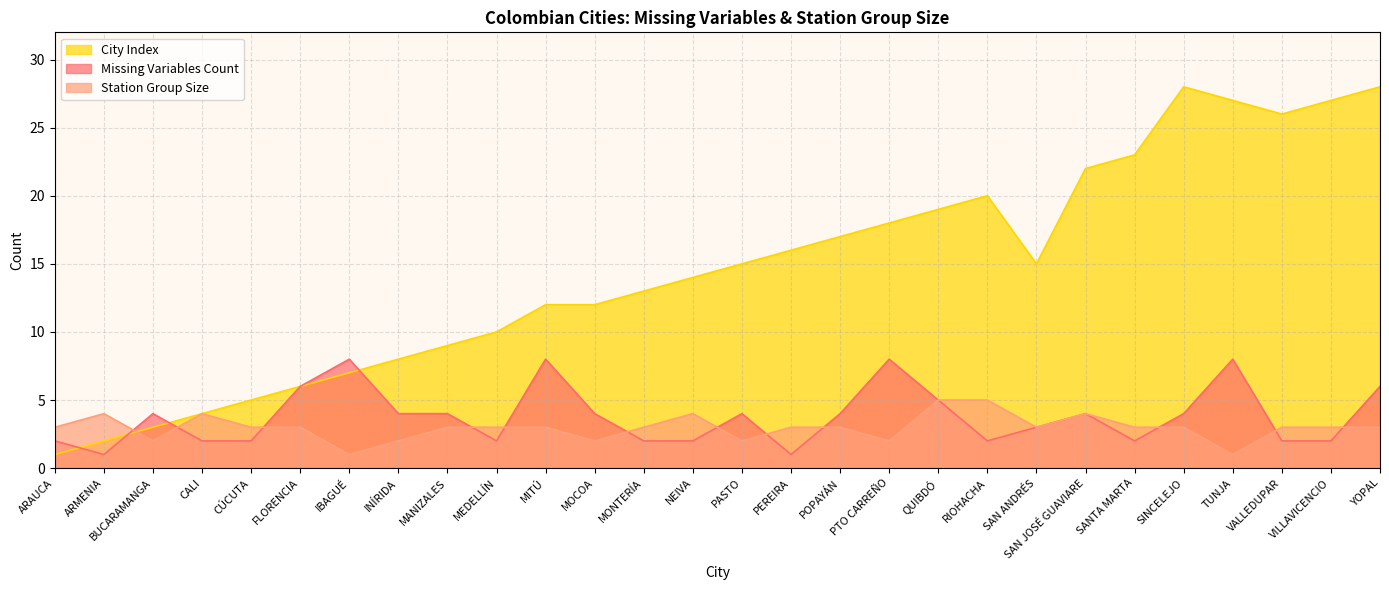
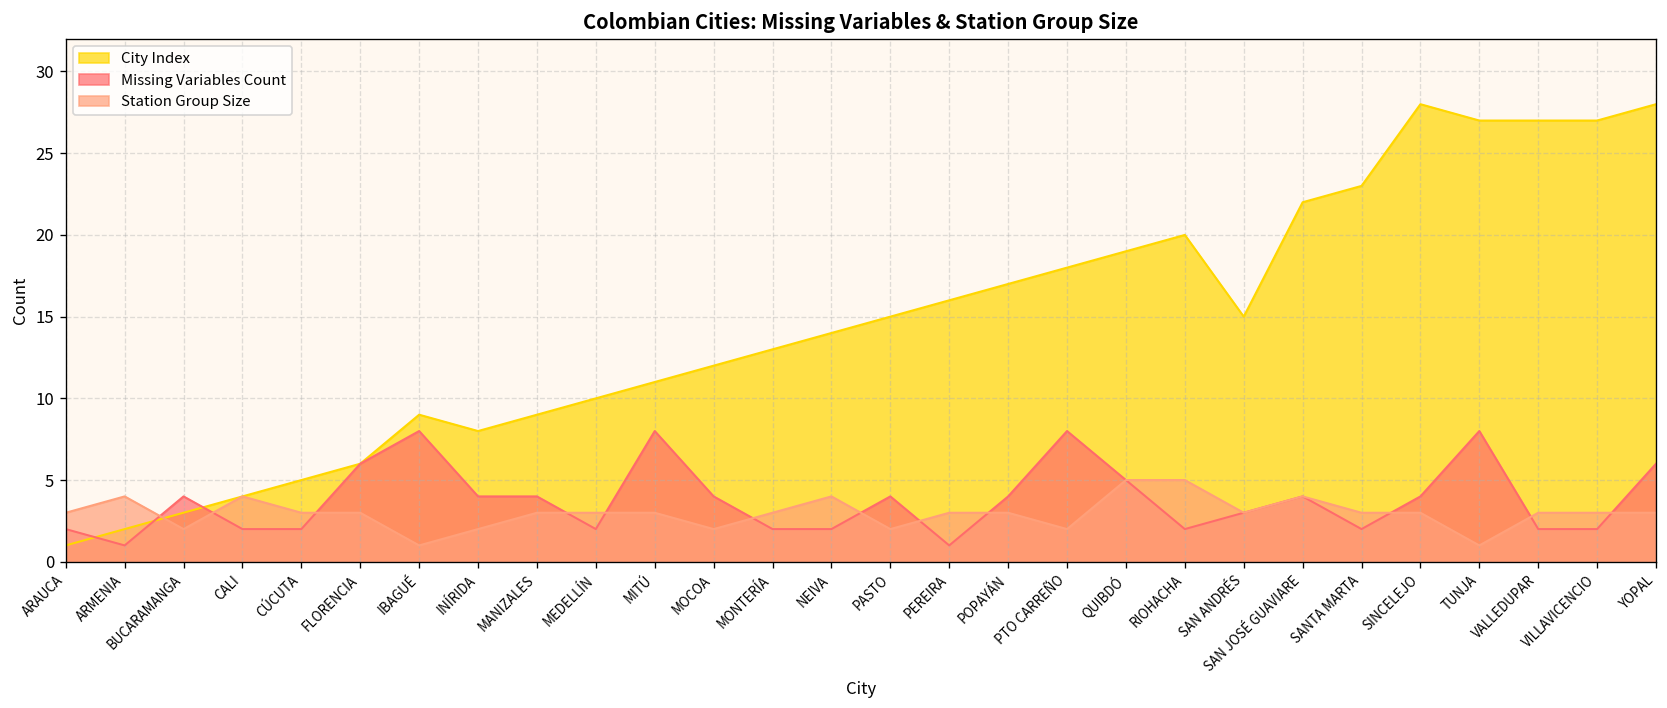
  {
    "City Index": {
      "ARAUCA": 1,
      "ARMENIA": 2,
      "BUCARAMANGA": 3,
      "CÚCUTA": 5,
-     "IBAGUÉ": 7,
+     "IBAGUÉ": 9,
      "INÍRIDA": 8,
      "MANIZALES": 9,
      "MEDELLÍN": 10,
-     "MITÚ": 12,
+     "MITÚ": 11,
      "MOCOA": 12,
      "MONTERÍA": 13,
      "NEIVA": 14,
      "PASTO": 15,
      "PEREIRA": 16,
      "POPAYÁN": 17,
      "PTO CARREÑO": 18,
      "QUIBDÓ": 19,
      "RIOHACHA": 20,
      "SAN ANDRÉS": 15,
      "SAN JOSÉ GUAVIARE": 22,
      "SANTA MARTA": 23,
      "SINCELEJO": 28,
      "TUNJA": 27,
-     "VALLEDUPAR": 26,
+     "VALLEDUPAR": 27,
      "VILLAVICENCIO": 27,
      "YOPAL": 28
    }
  }
